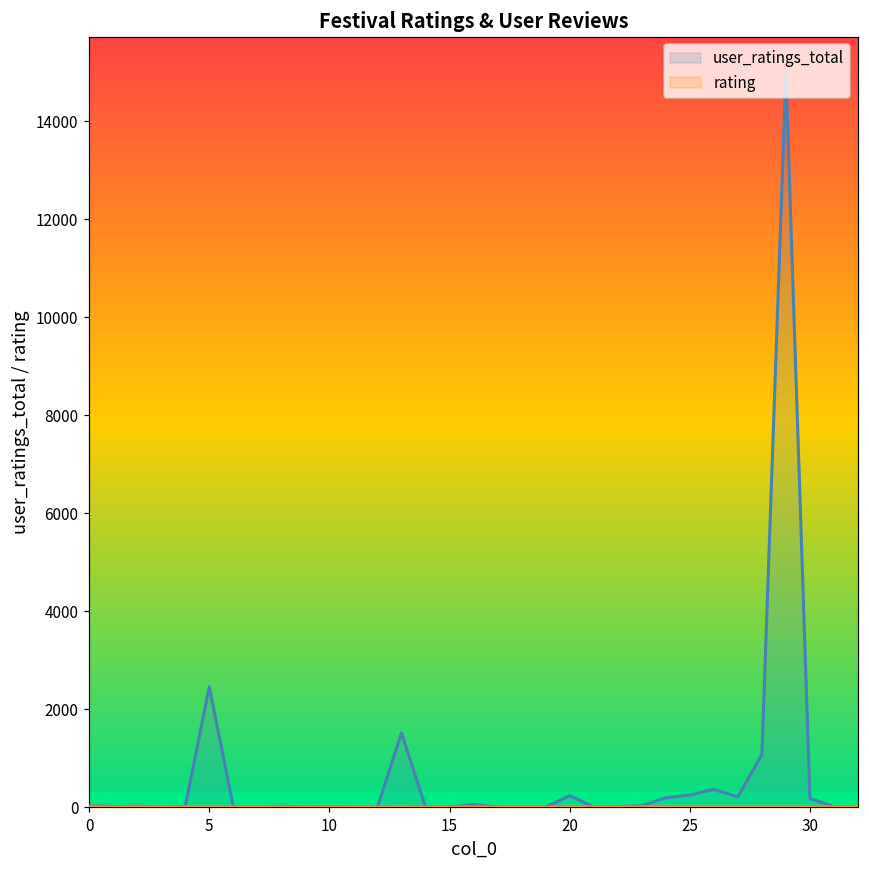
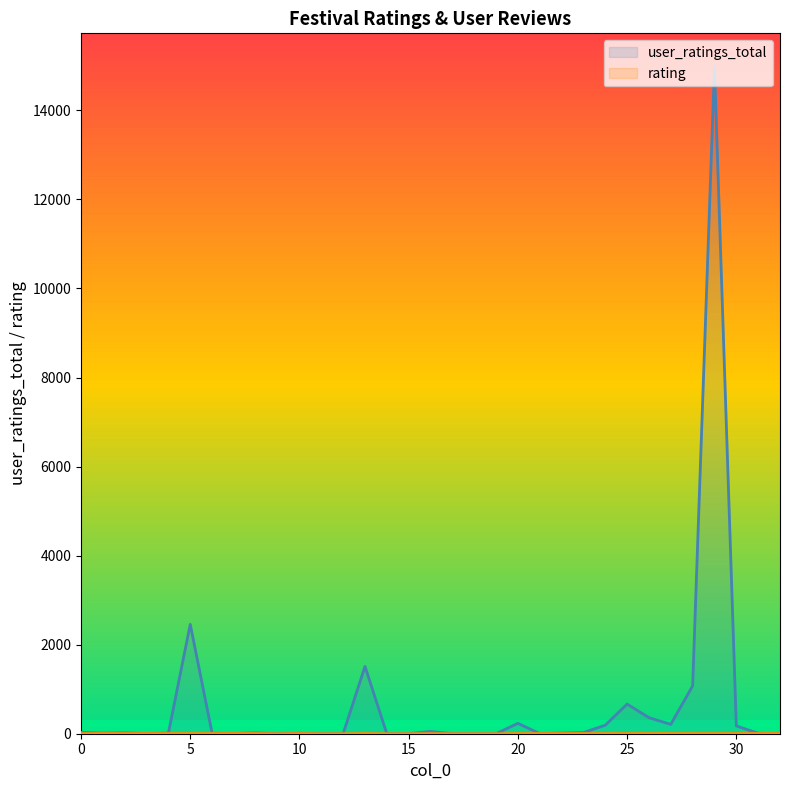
  {
    "user_ratings_total": {
      "5": 2500,
      "20": 200,
-     "25": 200,
+     "25": 700,
      "30": 200
    },
    "rating": {
      "5": 0,
      "20": 0,
      "25": 0,
      "30": 0
    }
  }
